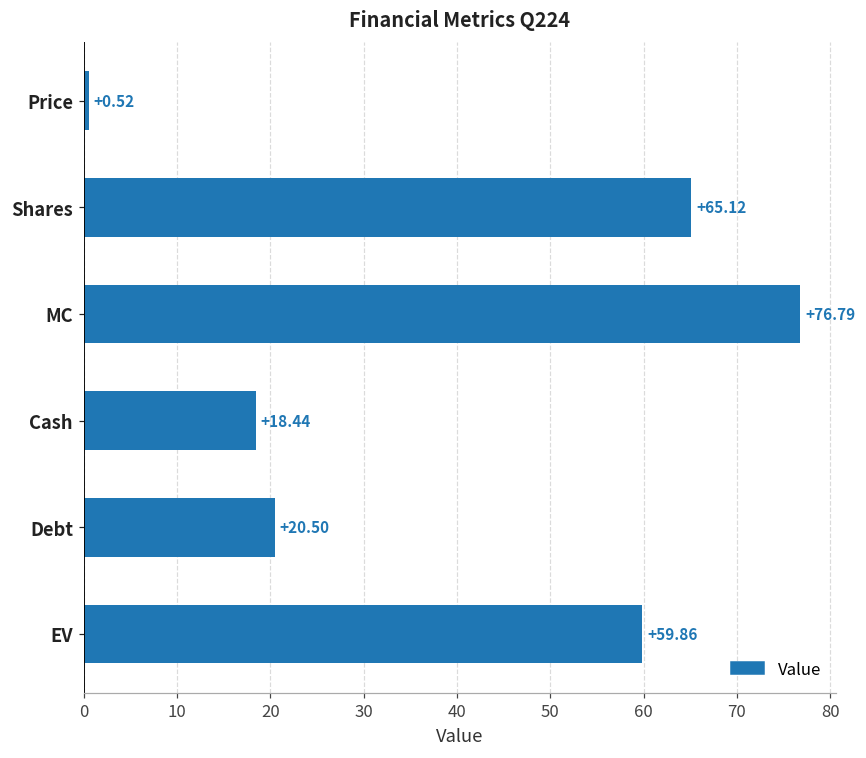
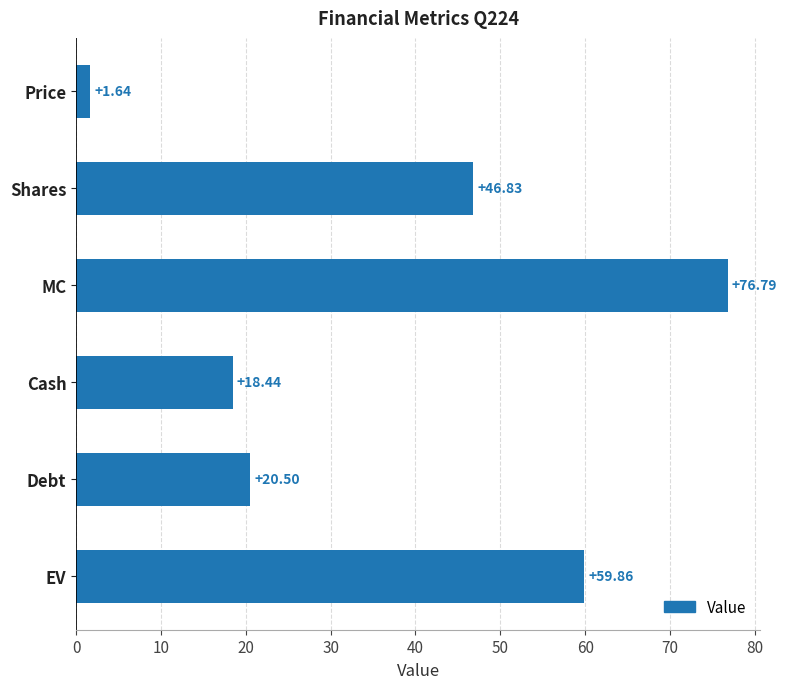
  {
-   "Price": "+0.52",
-   "Shares": "+65.12",
+   "Price": "+1.64",
+   "Shares": "+46.83",
    "MC": "+76.79",
    "Cash": "+18.44",
    "Debt": "+20.50",
    "EV": "+59.86"
  }
